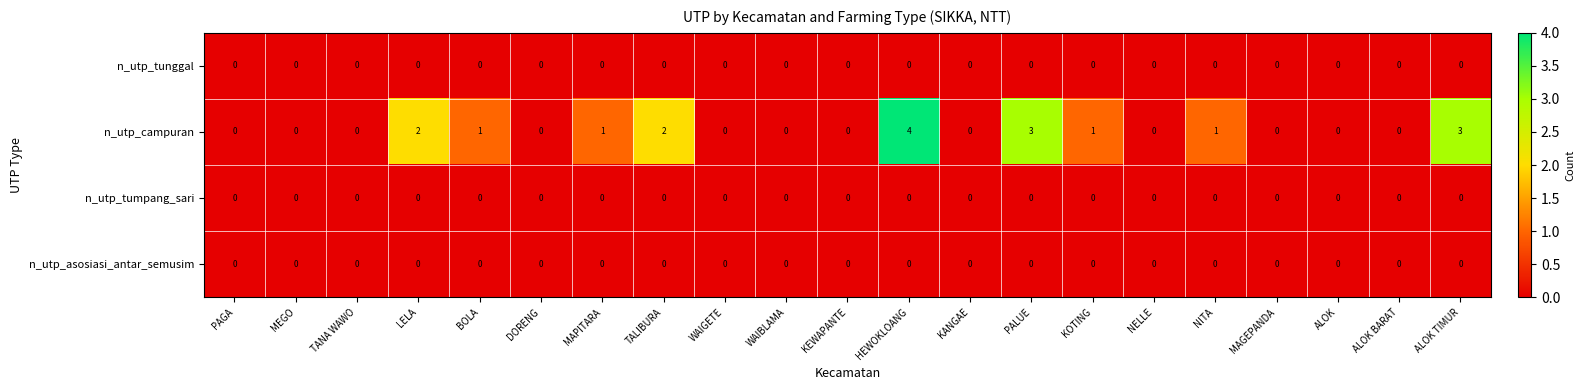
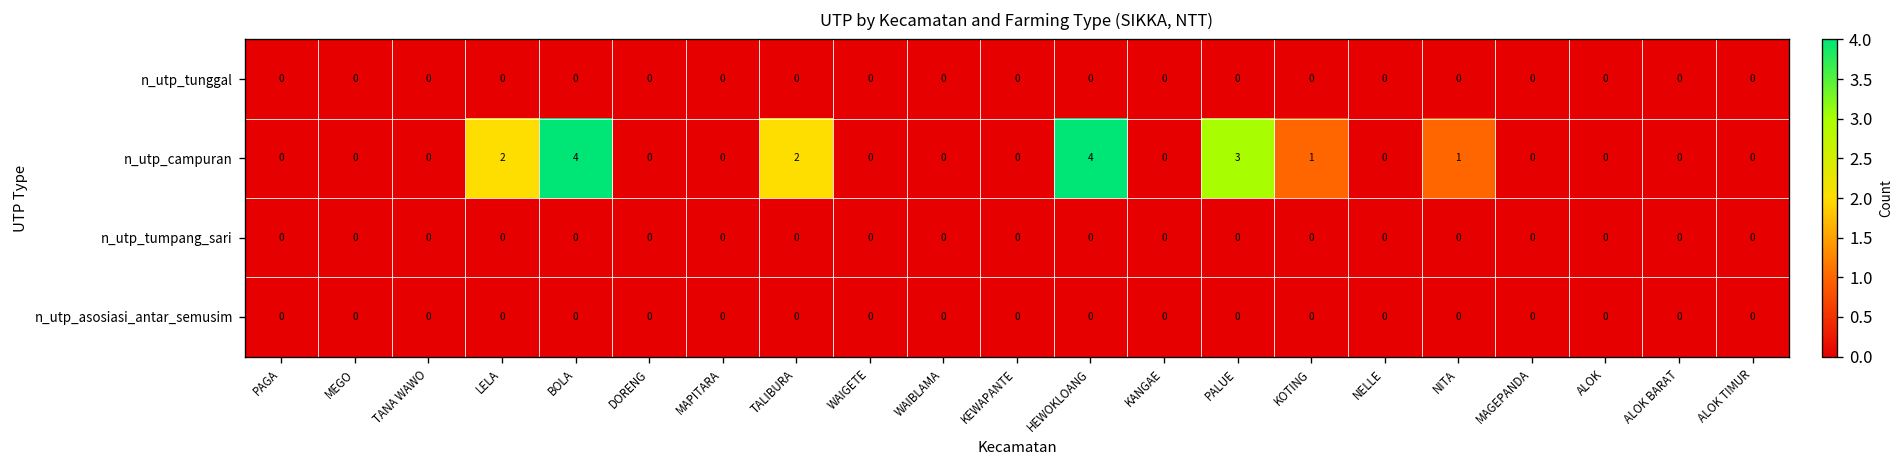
  {
    "n_utp_tunggal": {
      "PAGA": 0,
      "MEGO": 0,
      "TANA WAWO": 0,
      "LELA": 0,
      "BOLA": 0,
      "DORENG": 0,
      "MAPITARA": 0,
      "TALIBURA": 0,
      "WAIGETE": 0,
      "WAIBLAMA": 0,
      "KEWAPANTE": 0,
      "HEWOKLOANG": 0,
      "KANGAE": 0,
      "PALUE": 0,
      "KOTING": 0,
      "NELLE": 0,
      "NITA": 0,
      "MAGEPANDA": 0,
      "ALOK": 0,
      "ALOK BARAT": 0,
      "ALOK TIMUR": 0
    },
    "n_utp_campuran": {
      "PAGA": 0,
      "MEGO": 0,
      "TANA WAWO": 0,
      "LELA": 2,
-     "BOLA": 1,
+     "BOLA": 4,
      "DORENG": 0,
-     "MAPITARA": 1,
+     "MAPITARA": 0,
      "TALIBURA": 2,
      "WAIGETE": 0,
      "WAIBLAMA": 0,
      "KEWAPANTE": 0,
      "HEWOKLOANG": 4,
      "KANGAE": 0,
      "PALUE": 3,
      "KOTING": 1,
      "NELLE": 0,
      "NITA": 1,
      "MAGEPANDA": 0,
      "ALOK": 0,
      "ALOK BARAT": 0,
-     "ALOK TIMUR": 3
+     "ALOK TIMUR": 0
    },
    "n_utp_tumpang_sari": {
      "PAGA": 0,
      "MEGO": 0,
      "TANA WAWO": 0,
      "LELA": 0,
      "BOLA": 0,
      "DORENG": 0,
      "MAPITARA": 0,
      "TALIBURA": 0,
      "WAIGETE": 0,
      "WAIBLAMA": 0,
      "KEWAPANTE": 0,
      "HEWOKLOANG": 0,
      "KANGAE": 0,
      "PALUE": 0,
      "KOTING": 0,
      "NELLE": 0,
      "NITA": 0,
      "MAGEPANDA": 0,
      "ALOK": 0,
      "ALOK BARAT": 0,
      "ALOK TIMUR": 0
    },
    "n_utp_asosiasi_antar_semusim": {
      "PAGA": 0,
      "MEGO": 0,
      "TANA WAWO": 0,
      "LELA": 0,
      "BOLA": 0,
      "DORENG": 0,
      "MAPITARA": 0,
      "TALIBURA": 0,
      "WAIGETE": 0,
      "WAIBLAMA": 0,
      "KEWAPANTE": 0,
      "HEWOKLOANG": 0,
      "KANGAE": 0,
      "PALUE": 0,
      "KOTING": 0,
      "NELLE": 0,
      "NITA": 0,
      "MAGEPANDA": 0,
      "ALOK": 0,
      "ALOK BARAT": 0,
      "ALOK TIMUR": 0
    }
  }
